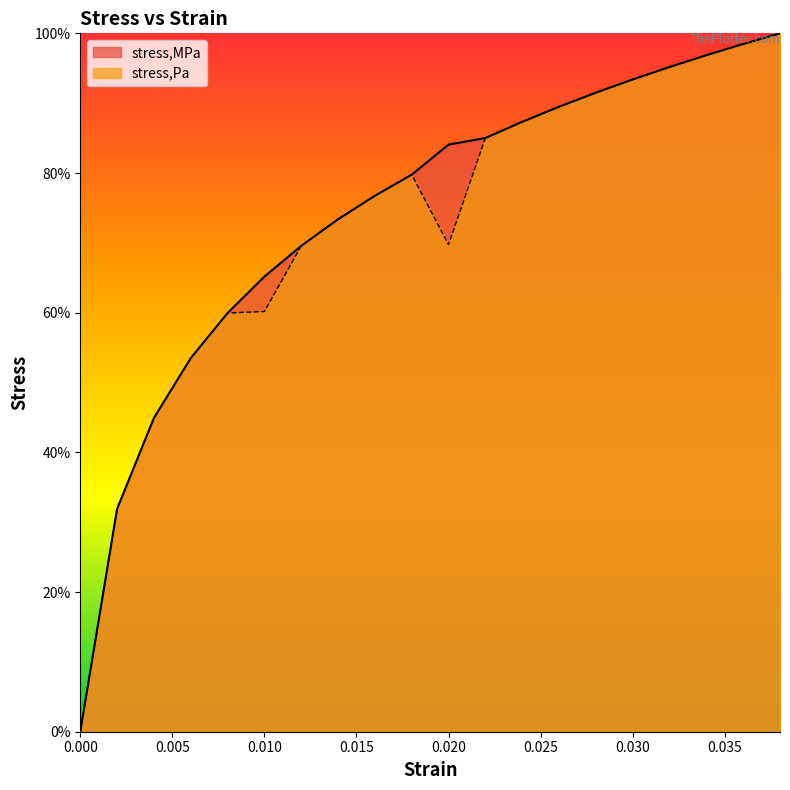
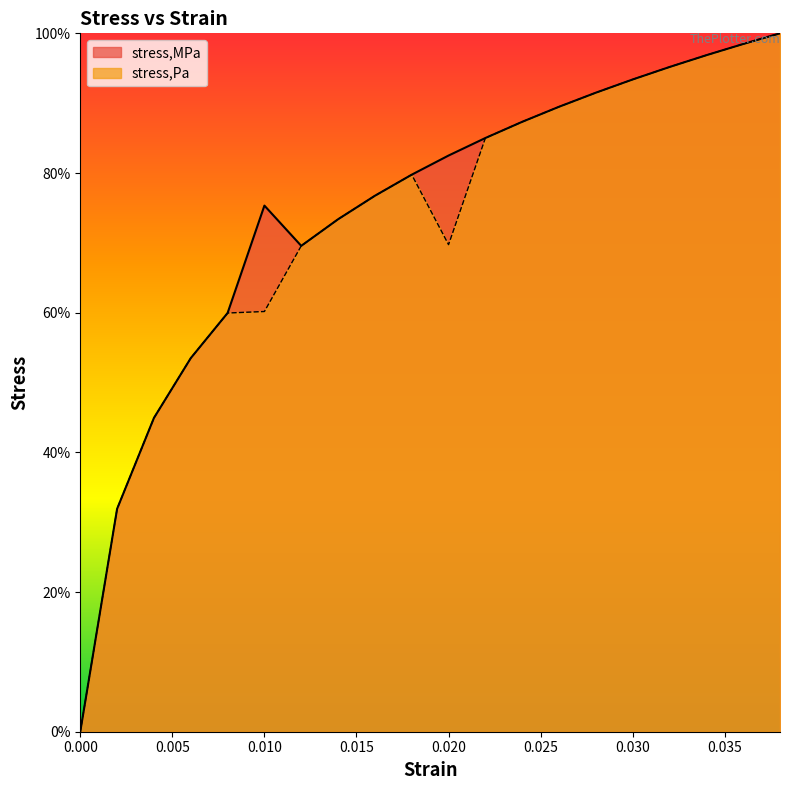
  {
    "stress,MPa": {
-     "0.010": "65%",
-     "0.020": "84%"
+     "0.010": "75%",
+     "0.020": "83%"
    },
    "stress,Pa": {
      "0.010": "60%",
      "0.020": "70%"
    }
  }
